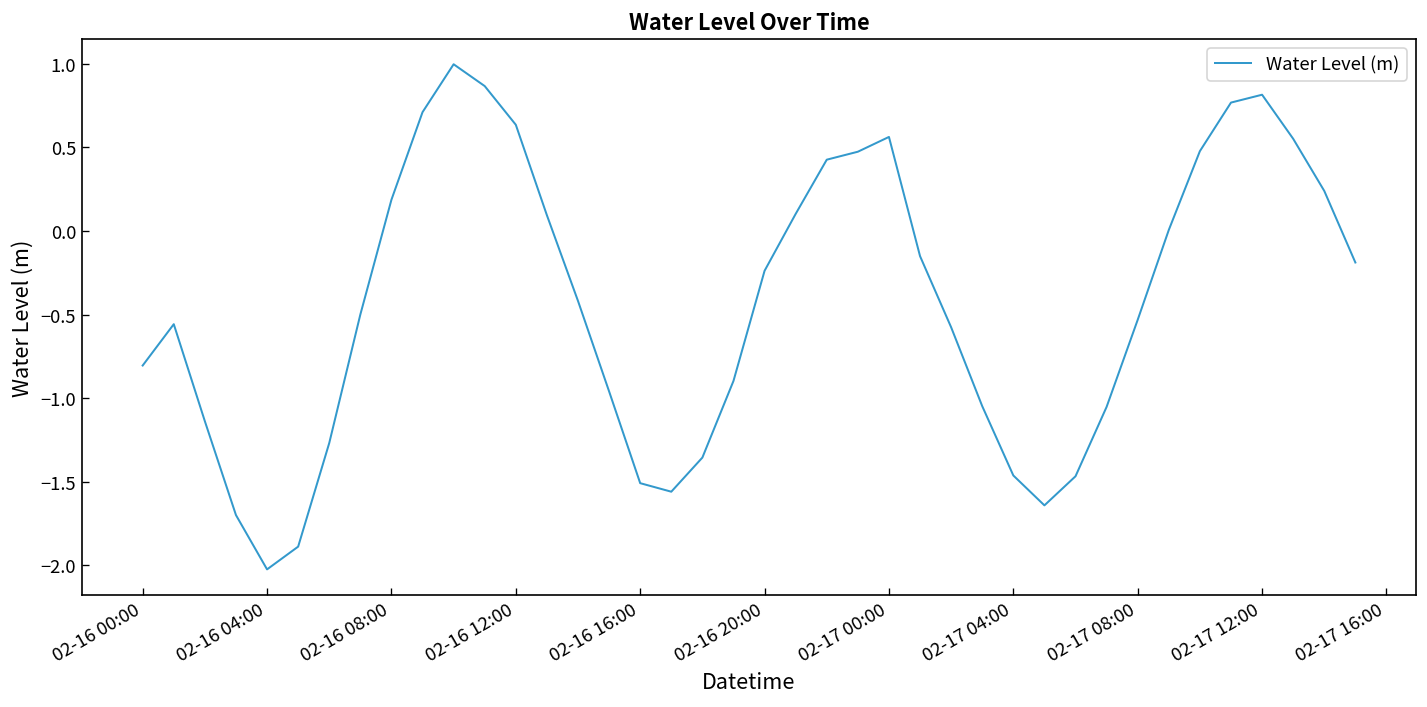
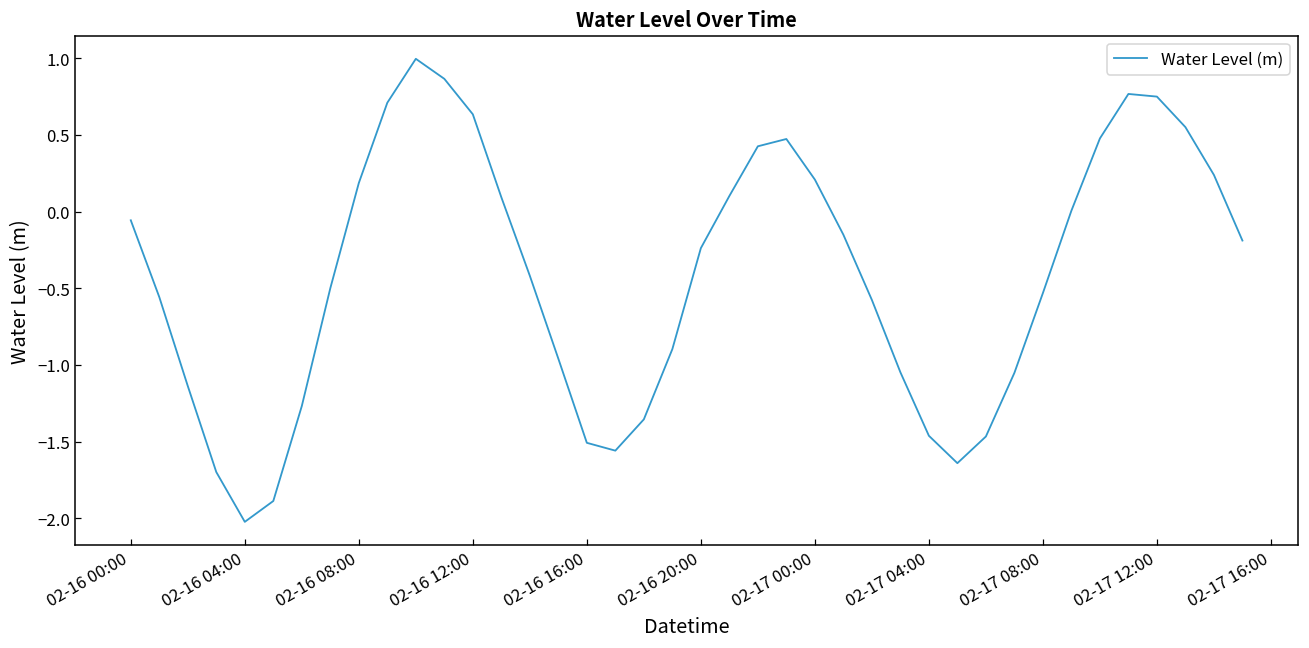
  {
-   "02-16 00:00": -0.80,
+   "02-16 00:00": -0.06,
    "02-16 04:00": -2.02,
    "02-16 08:00": 0.19,
    "02-16 12:00": 0.63,
    "02-16 16:00": -1.51,
    "02-16 20:00": -0.24,
-   "02-17 00:00": 0.56,
+   "02-17 00:00": 0.21,
    "02-17 04:00": -1.46,
    "02-17 08:00": -0.53,
-   "02-17 12:00": 0.81
+   "02-17 12:00": 0.75
  }
